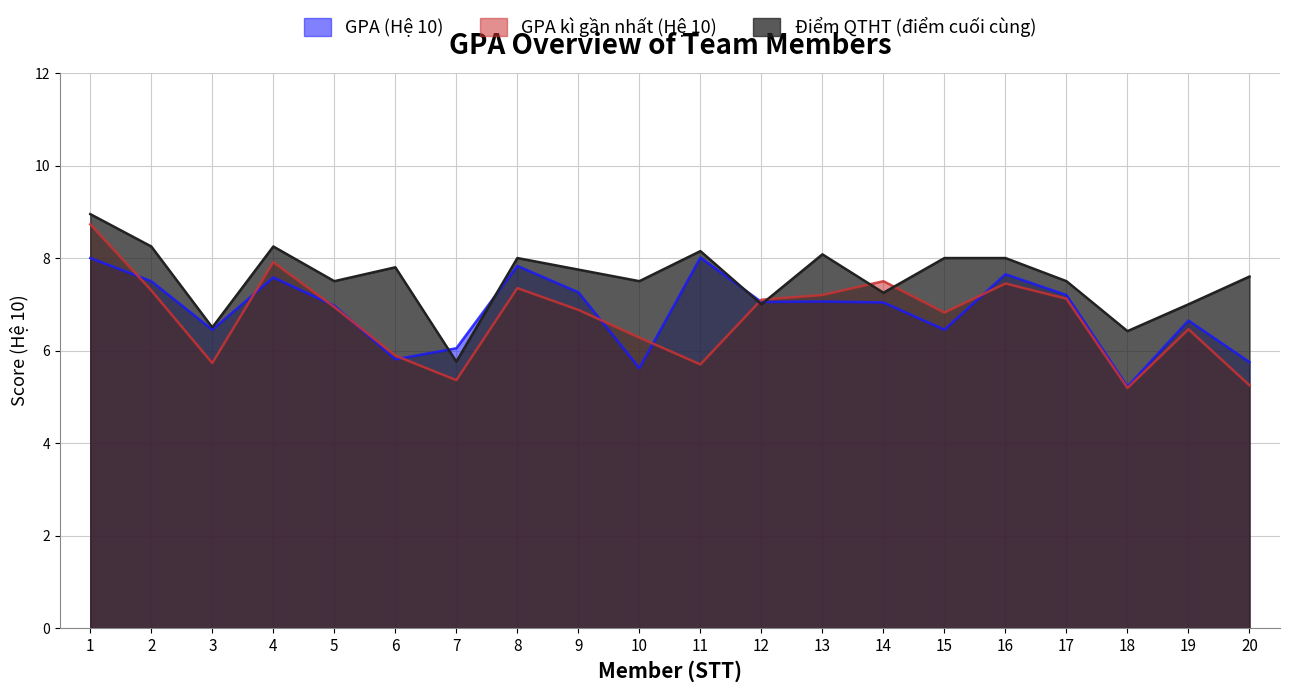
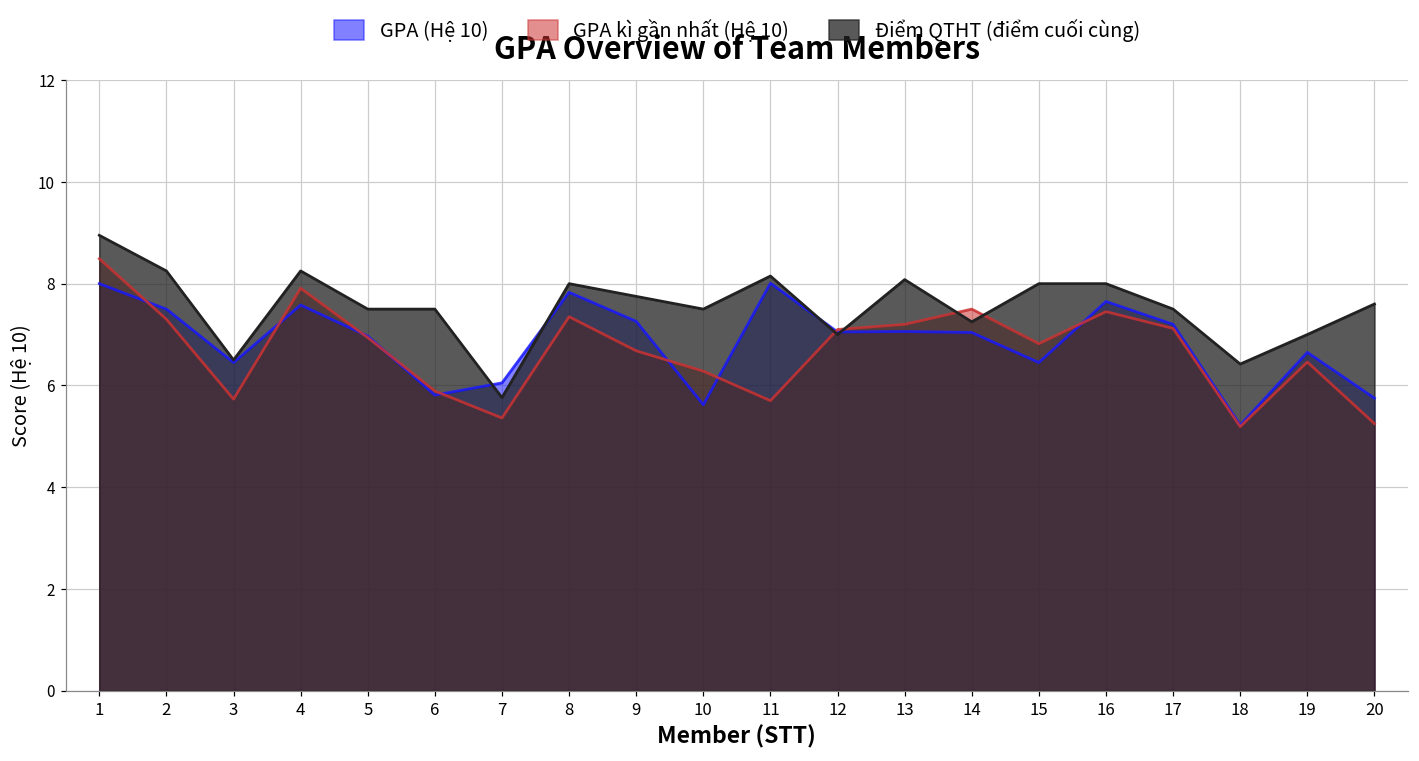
  {
    "GPA (Hệ 10)": {
      "1": 8.0,
      "2": 7.5,
      "4": 7.6,
      "6": 5.8,
      "7": 6.1,
      "8": 7.8,
      "9": 7.3,
      "10": 5.6,
      "11": 8.0,
      "13": 7.1,
      "14": 7.0,
      "15": 6.5,
      "16": 7.7,
      "17": 7.2,
      "19": 6.7,
      "20": 5.8
    },
    "GPA kì gần nhất (Hệ 10)": {
-     "1": 8.7,
+     "1": 8.5,
      "2": 7.3,
      "3": 5.7,
      "4": 7.9,
      "6": 5.9,
      "7": 5.4,
      "8": 7.4,
-     "9": 6.9,
+     "9": 6.7,
      "10": 6.3,
      "11": 5.7,
      "13": 7.2,
      "14": 7.5,
      "15": 6.8,
      "16": 7.5,
      "17": 7.1,
      "19": 6.5,
      "20": 5.3
    },
    "Điểm QTHT (điểm cuối cùng)": {
      "1": 9.0,
      "2": 8.3,
      "4": 8.3,
      "5": 7.5,
-     "6": 7.8,
+     "6": 7.5,
      "7": 5.8,
      "8": 8.0,
      "9": 7.8,
      "10": 7.5,
      "11": 8.2,
      "13": 8.1,
      "14": 7.3,
      "15": 8.0,
      "16": 8.0,
      "17": 7.5,
      "18": 6.4,
      "19": 7.0,
      "20": 7.6
    }
  }
